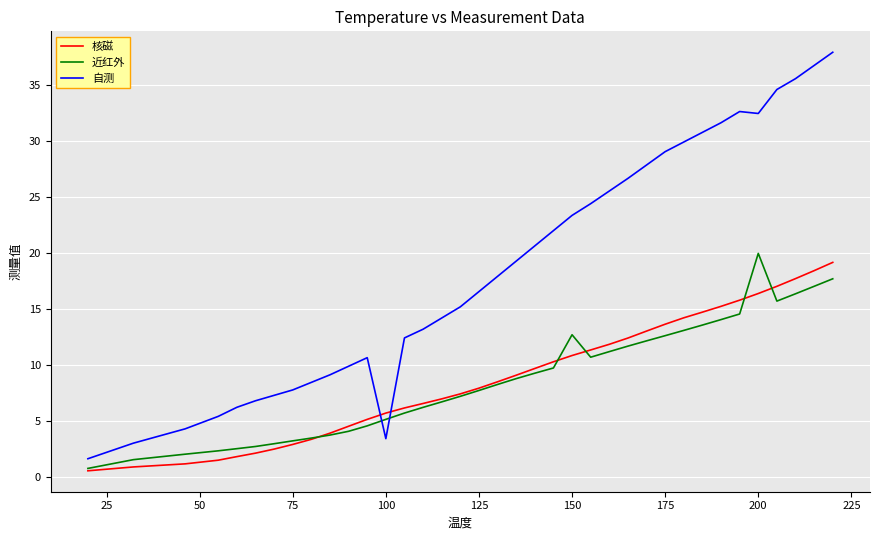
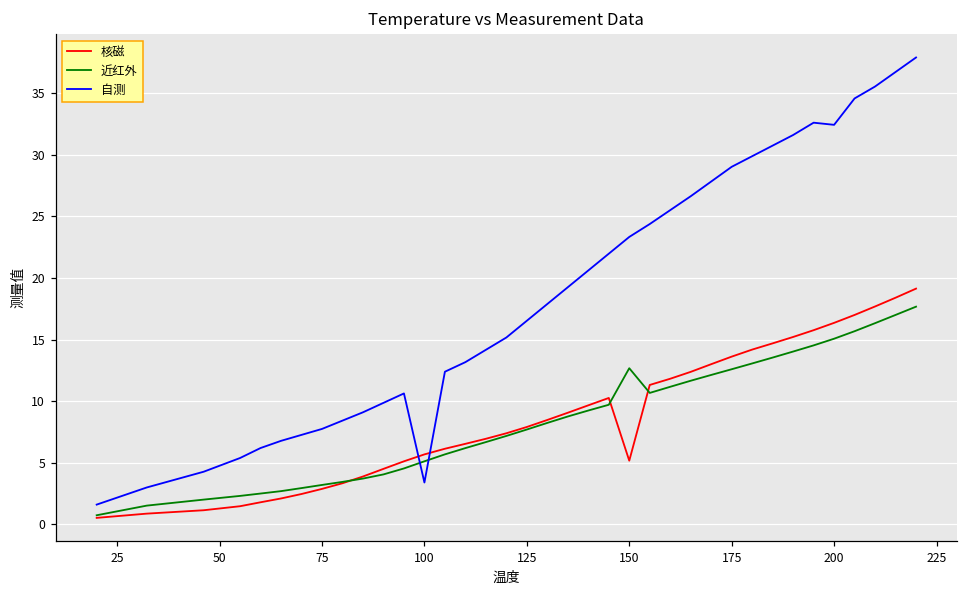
  {
    "核磁": {
      "75": 2.9,
      "100": 5.7,
-     "150": 10.8,
+     "150": 5.2,
      "175": 13.6,
      "200": 16.4
    },
    "近红外": {
      "75": 3.2,
      "100": 5.1,
      "150": 12.7,
      "175": 12.6,
-     "200": 19.9
+     "200": 15.1
    },
    "自测": {
      "75": 7.7,
      "100": 3.4,
      "125": 16.5,
      "150": 23.3,
      "175": 29.0,
      "200": 32.4
    }
  }
